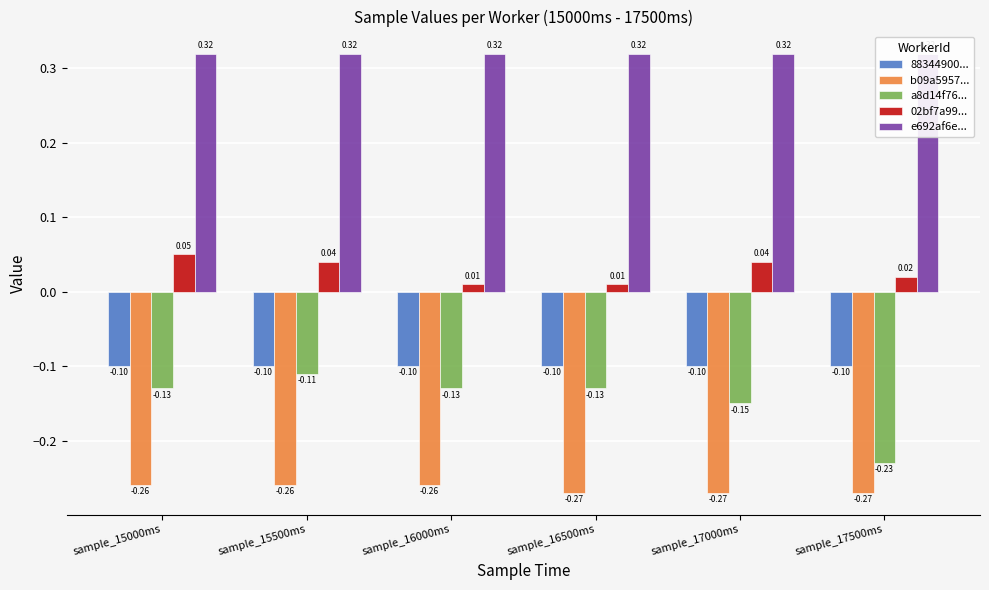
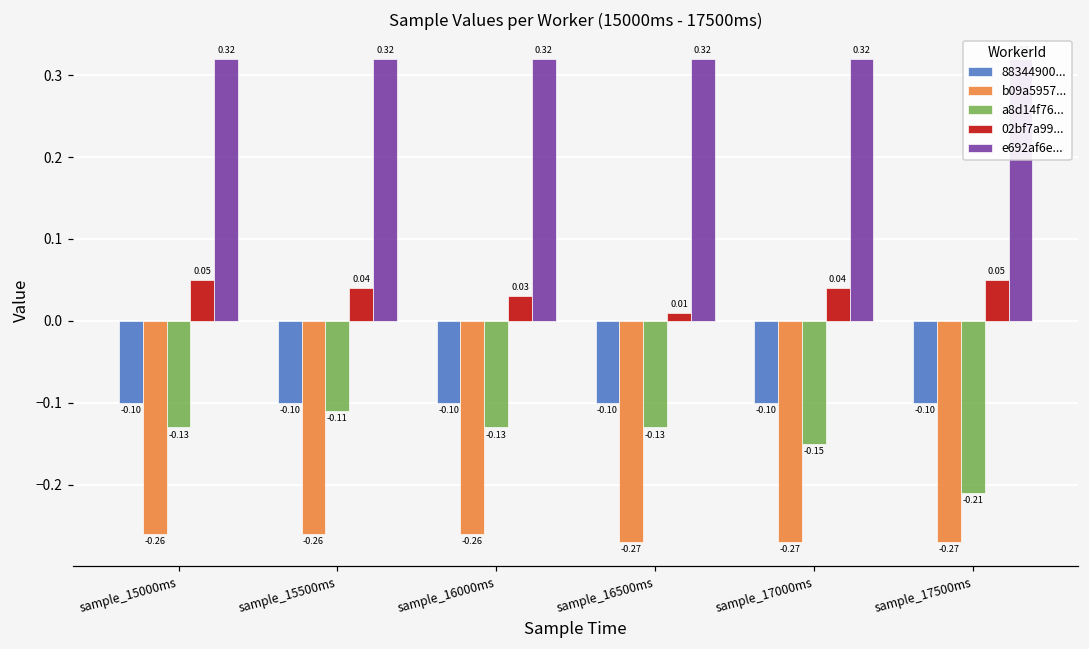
  {
    "88344900...": {
      "sample_15000ms": -0.10,
      "sample_15500ms": -0.10,
      "sample_16000ms": -0.10,
      "sample_16500ms": -0.10,
      "sample_17000ms": -0.10,
      "sample_17500ms": -0.10
    },
    "b09a5957...": {
      "sample_15000ms": -0.26,
      "sample_15500ms": -0.26,
      "sample_16000ms": -0.26,
      "sample_16500ms": -0.27,
      "sample_17000ms": -0.27,
      "sample_17500ms": -0.27
    },
    "a8d14f76...": {
      "sample_15000ms": -0.13,
      "sample_15500ms": -0.11,
      "sample_16000ms": -0.13,
      "sample_16500ms": -0.13,
      "sample_17000ms": -0.15,
-     "sample_17500ms": -0.23
+     "sample_17500ms": -0.21
    },
    "02bf7a99...": {
      "sample_15000ms": 0.05,
      "sample_15500ms": 0.04,
-     "sample_16000ms": 0.01,
+     "sample_16000ms": 0.03,
      "sample_16500ms": 0.01,
      "sample_17000ms": 0.04,
-     "sample_17500ms": 0.02
+     "sample_17500ms": 0.05
    },
    "e692af6e...": {
      "sample_15000ms": 0.32,
      "sample_15500ms": 0.32,
      "sample_16000ms": 0.32,
      "sample_16500ms": 0.32,
      "sample_17000ms": 0.32
    }
  }
